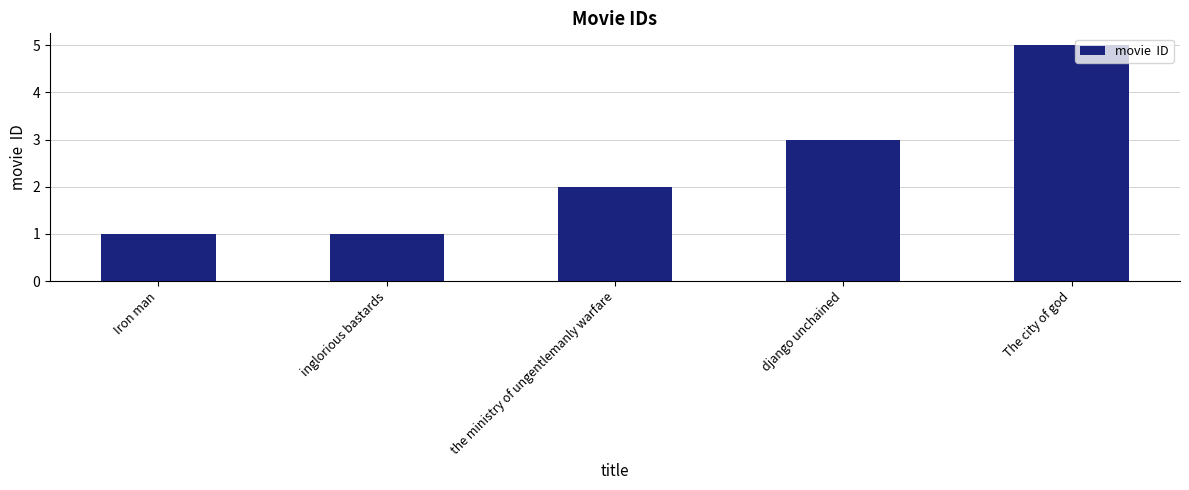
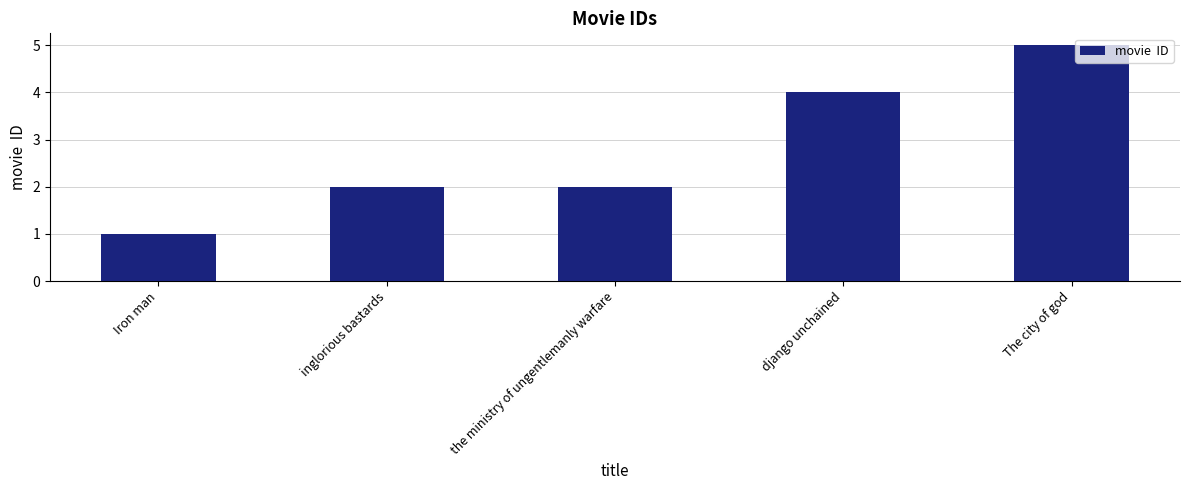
  {
    "Iron man": 1,
-   "inglorious bastards": 1,
+   "inglorious bastards": 2,
    "the ministry of ungentlemanly warfare": 2,
-   "django unchained": 3,
+   "django unchained": 4,
    "The city of god": 5
  }
